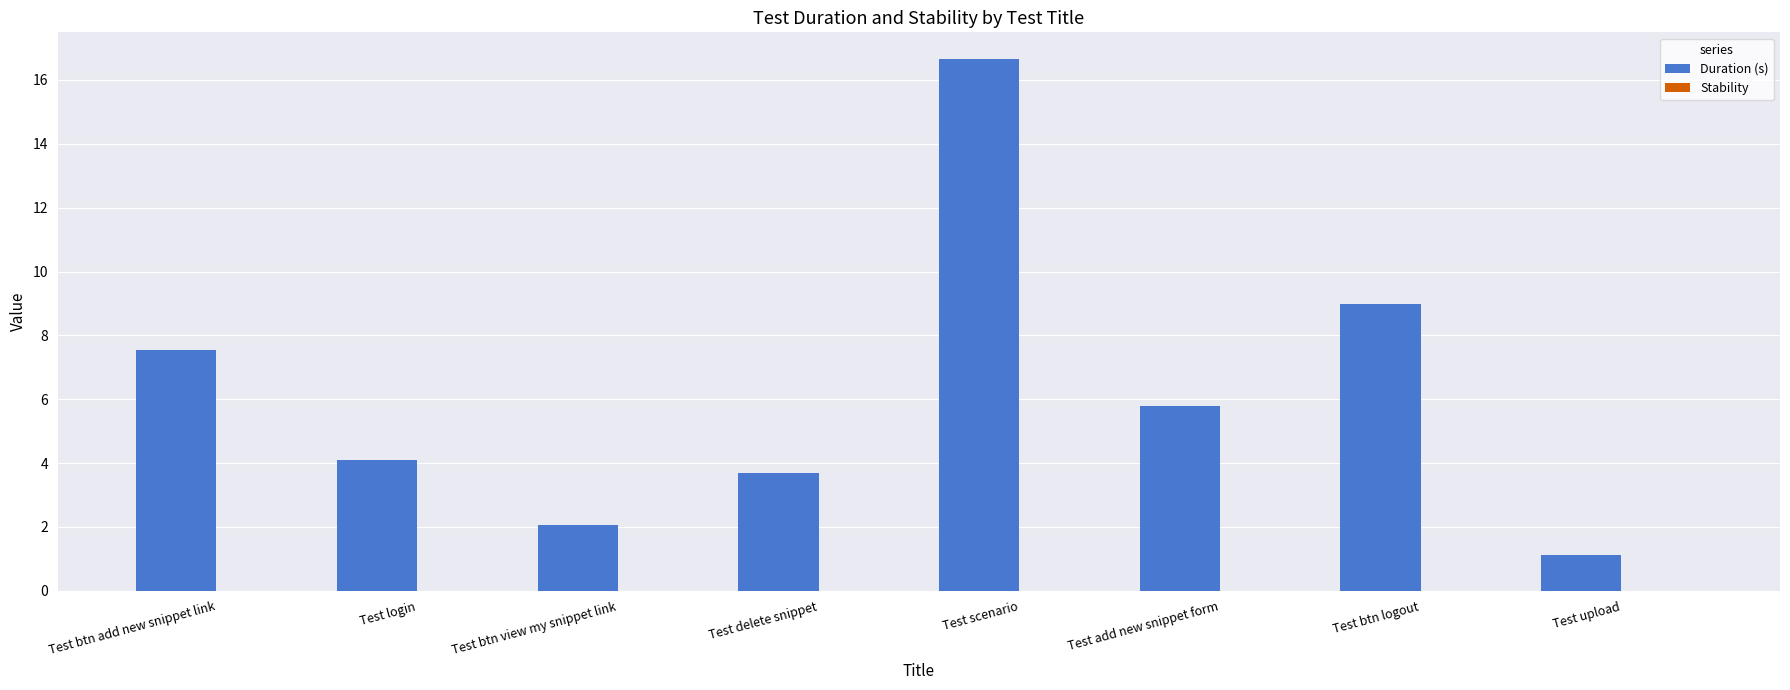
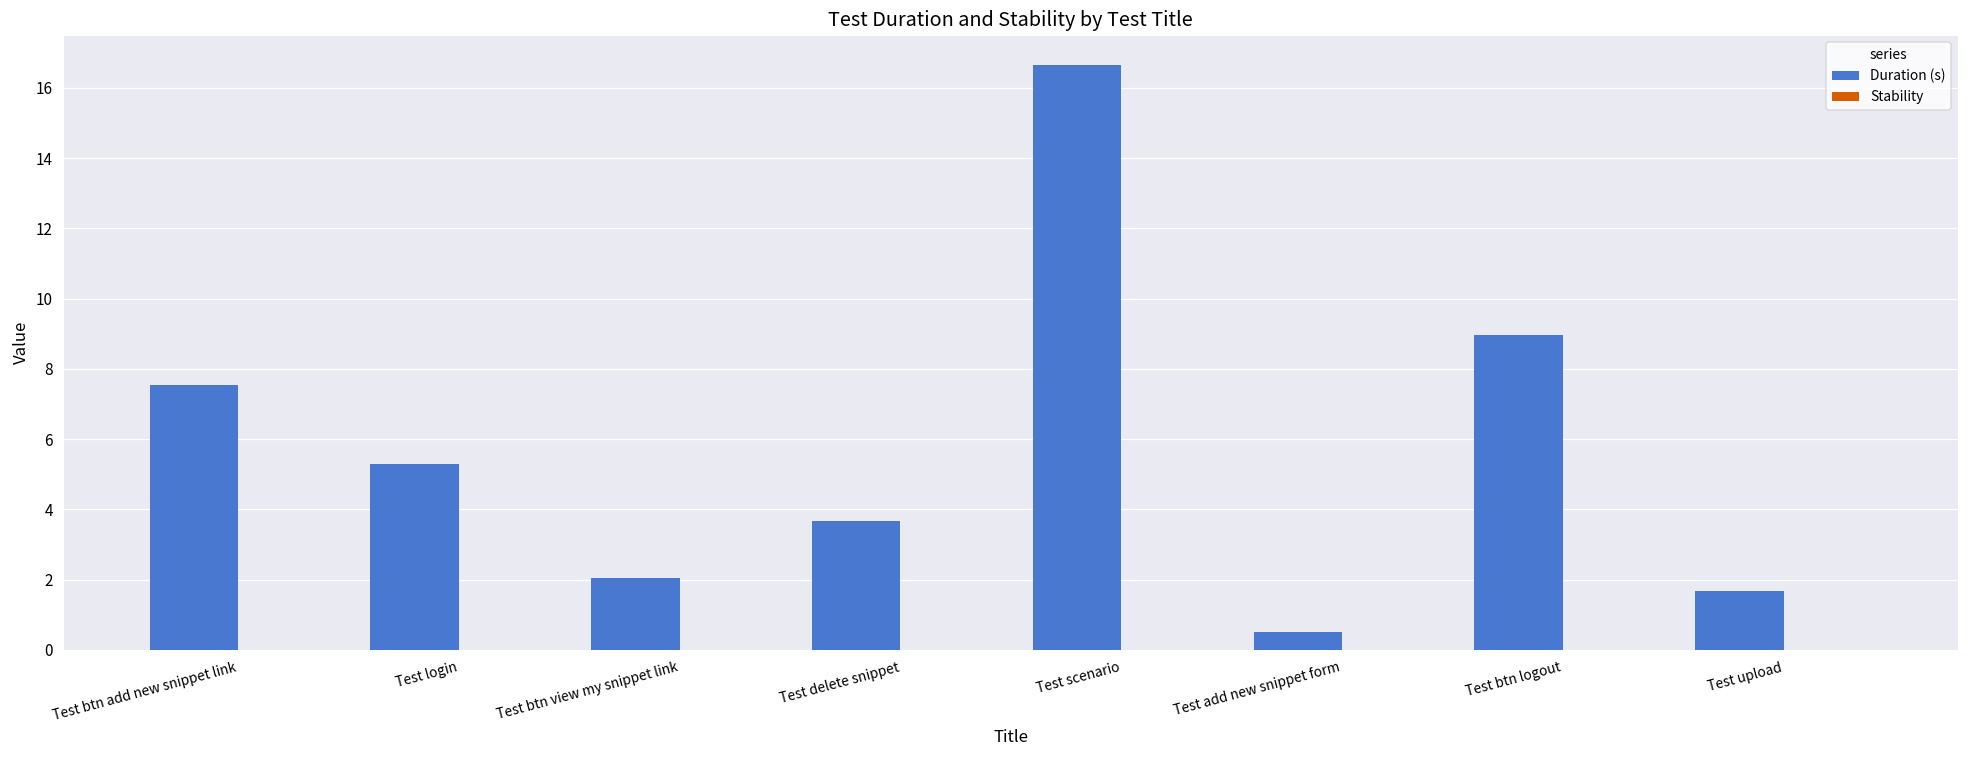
  {
    "Duration (s)": {
      "Test btn add new snippet link": 7.6,
-     "Test login": 4.1,
+     "Test login": 5.3,
      "Test btn view my snippet link": 2.1,
      "Test delete snippet": 3.7,
      "Test scenario": 16.7,
-     "Test add new snippet form": 5.8,
+     "Test add new snippet form": 0.5,
      "Test btn logout": 9.0,
-     "Test upload": 1.1
+     "Test upload": 1.7
    },
    "Stability": {
      "Test btn add new snippet link": 0.0,
      "Test login": 0.0,
      "Test btn view my snippet link": 0.0,
      "Test delete snippet": 0.0,
      "Test scenario": 0.0,
      "Test add new snippet form": 0.0,
      "Test btn logout": 0.0,
      "Test upload": 0.0
    }
  }
